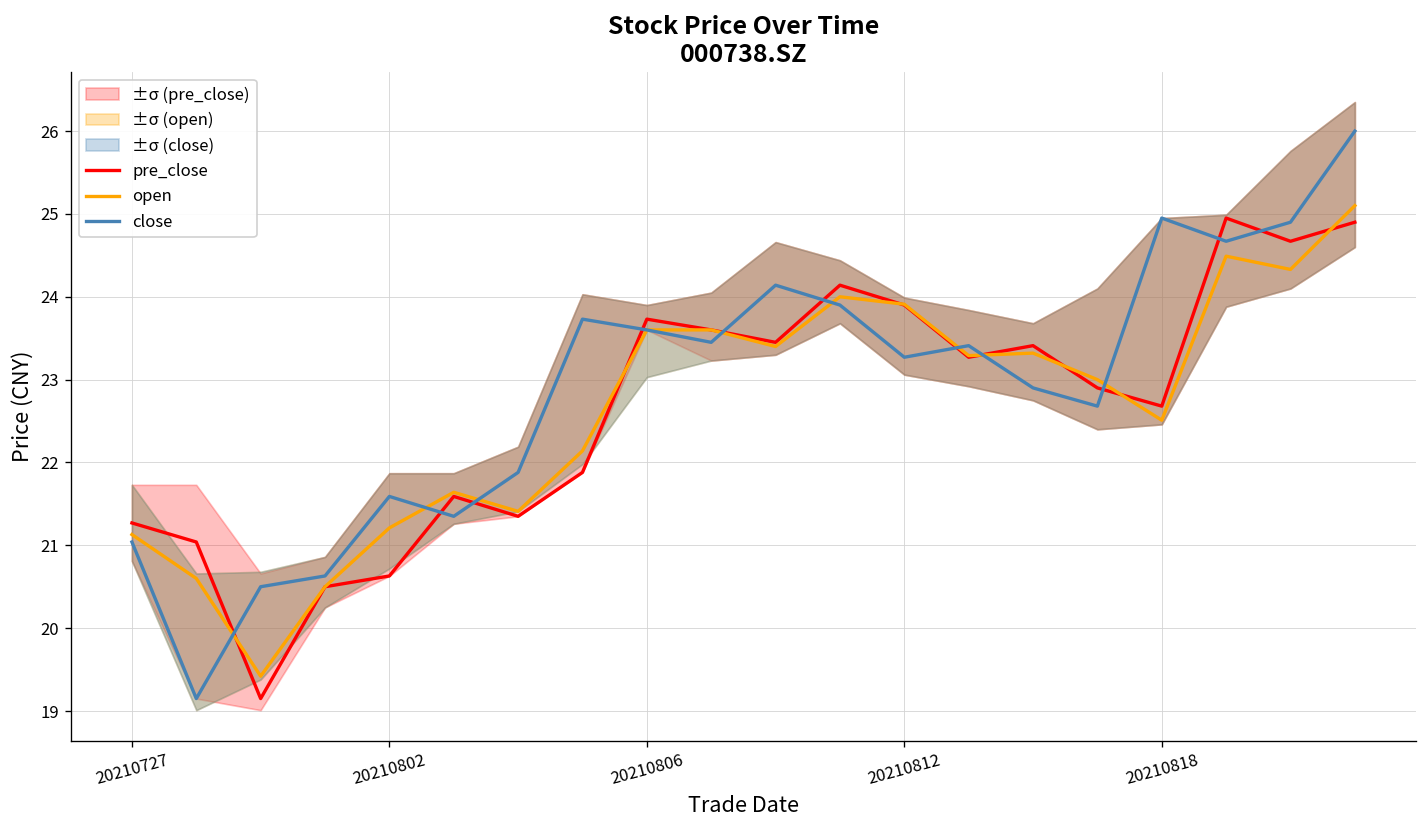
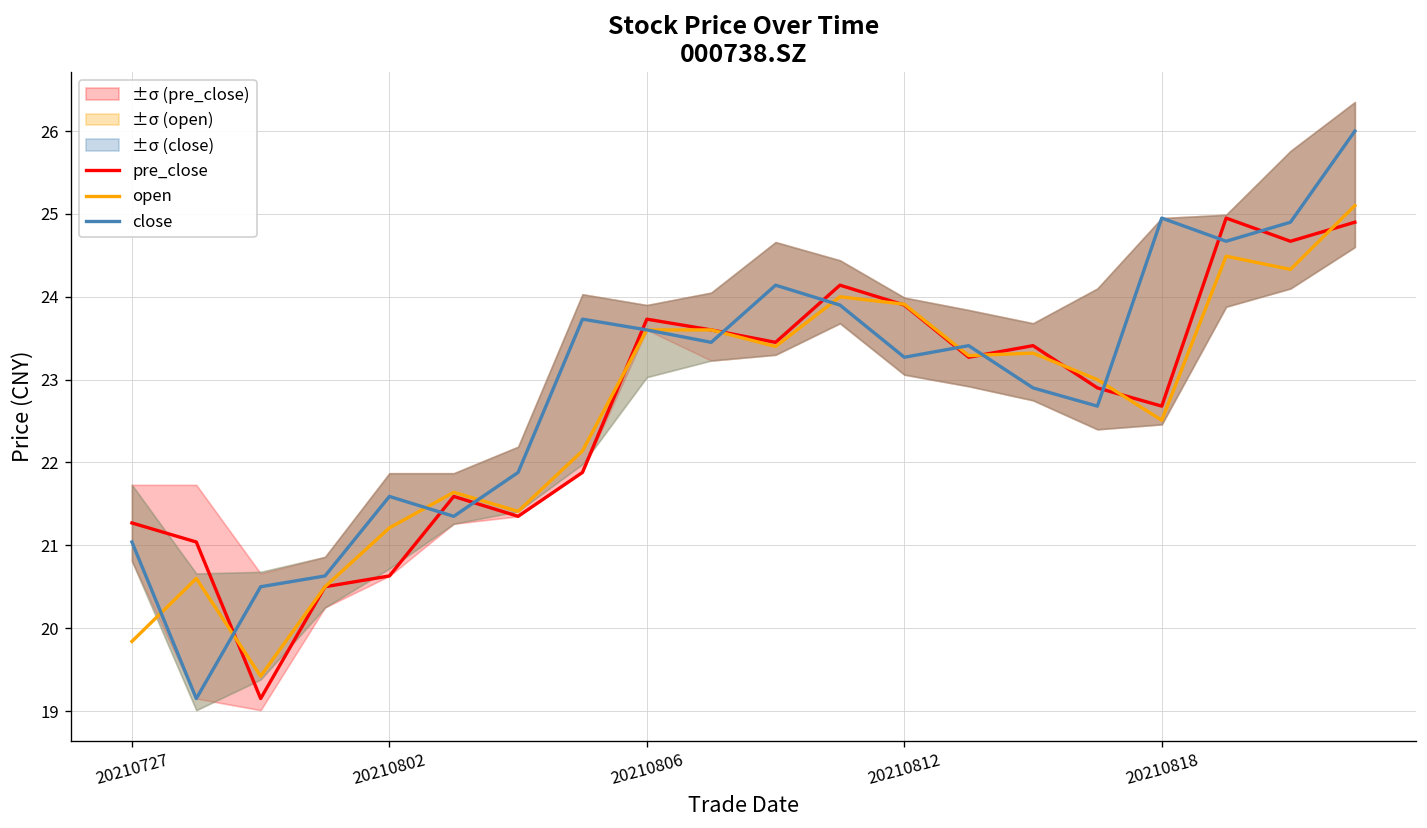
  {
    "open": {
-     "20210727": 21.1,
+     "20210727": 19.8,
      "20210802": 21.2,
      "20210818": 22.5
    }
  }
